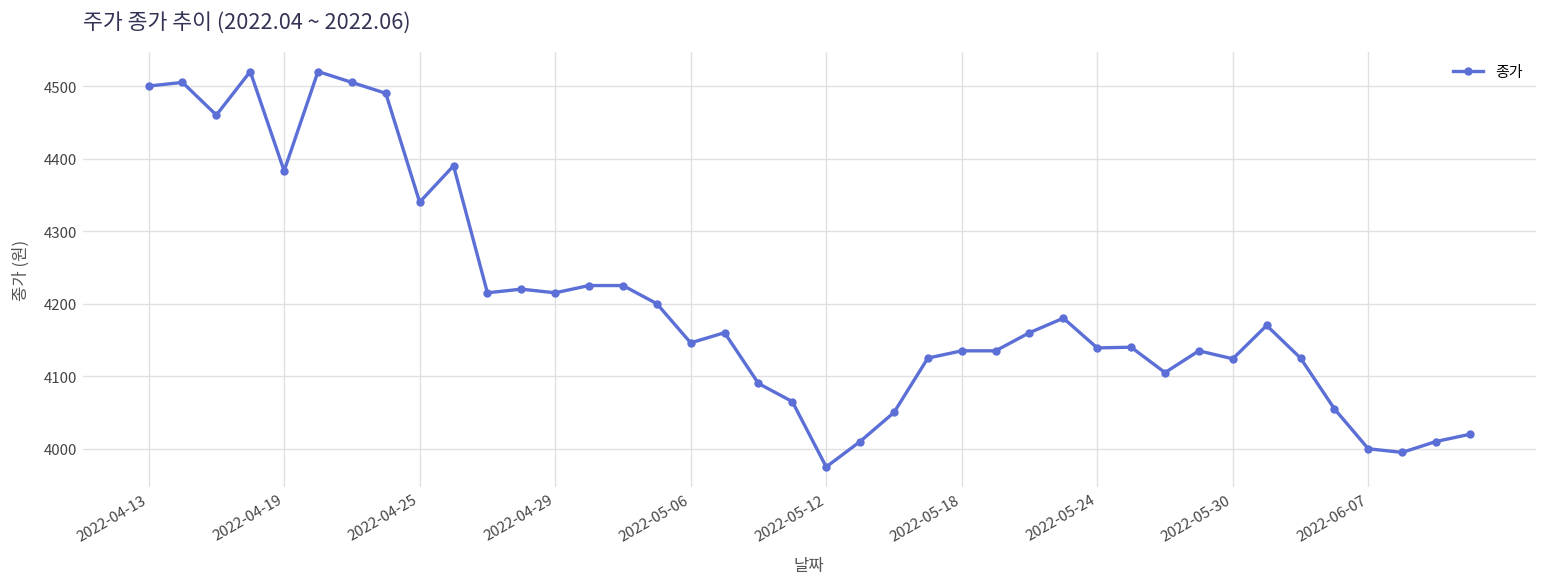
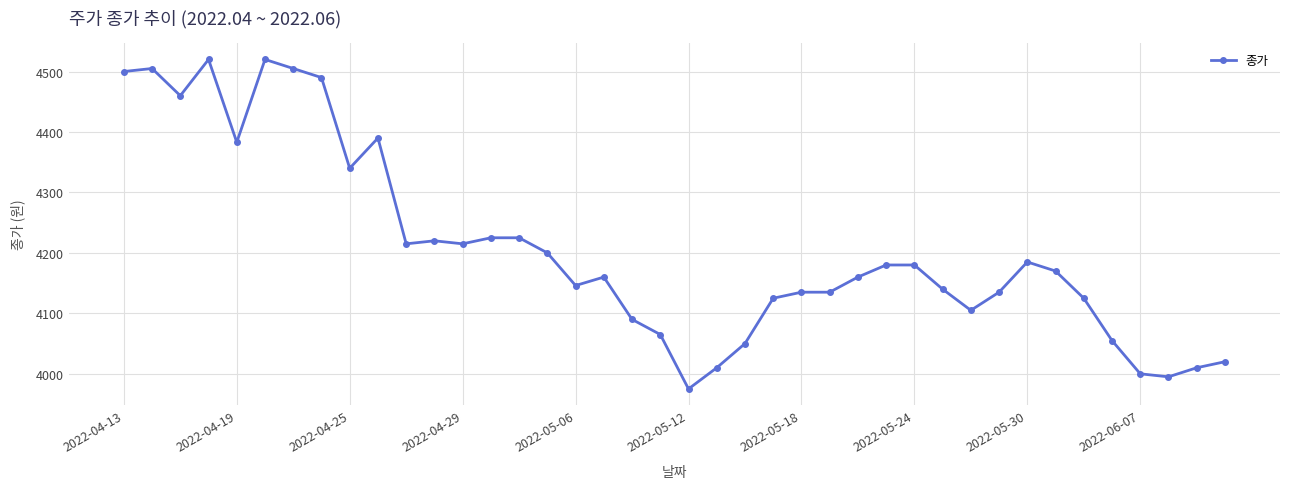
  {
    "2022-04-13": 4500,
    "2022-04-19": 4380,
    "2022-04-25": 4340,
    "2022-04-29": 4220,
    "2022-05-06": 4150,
    "2022-05-12": 3980,
    "2022-05-18": 4140,
-   "2022-05-24": 4140,
-   "2022-05-30": 4120,
+   "2022-05-24": 4180,
+   "2022-05-30": 4190,
    "2022-06-07": 4000
  }
